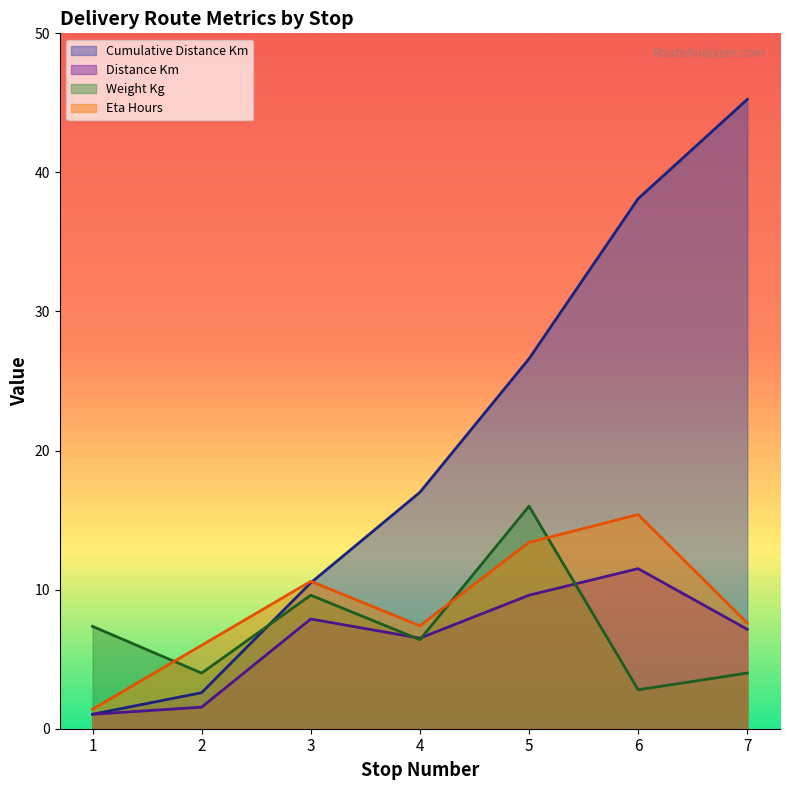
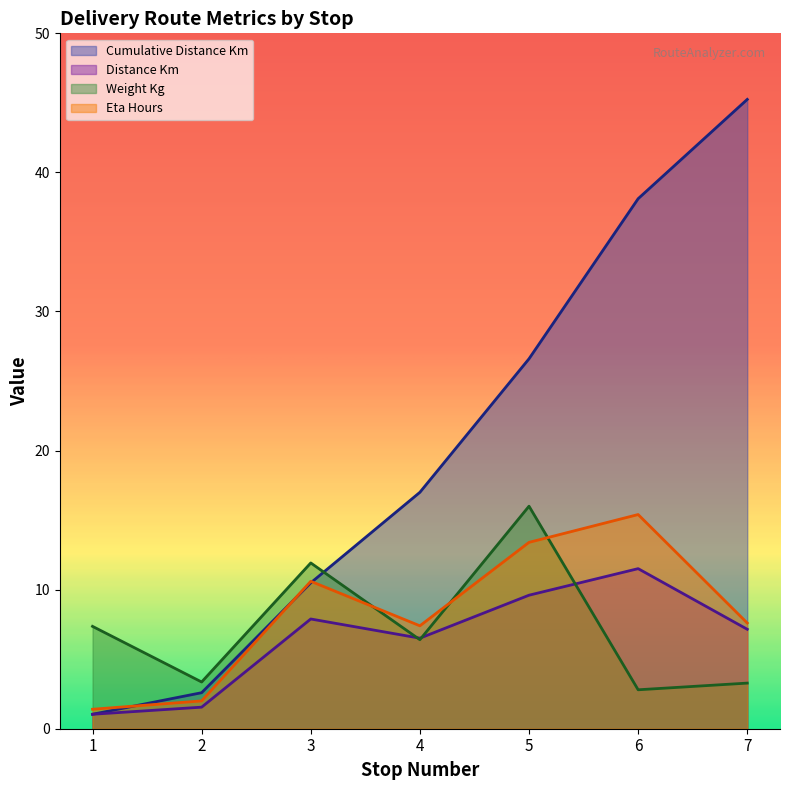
  {
    "Weight Kg": {
      "1": 7.4,
-     "2": 4.0,
-     "3": 9.6,
+     "2": 3.4,
+     "3": 11.9,
      "5": 16.0,
      "6": 2.8,
-     "7": 4.0
+     "7": 3.3
    },
    "Eta Hours": {
      "1": 1.4,
-     "2": 6.0,
+     "2": 2.0,
      "4": 7.4,
      "5": 13.4,
      "6": 15.4,
      "7": 7.6
    }
  }
